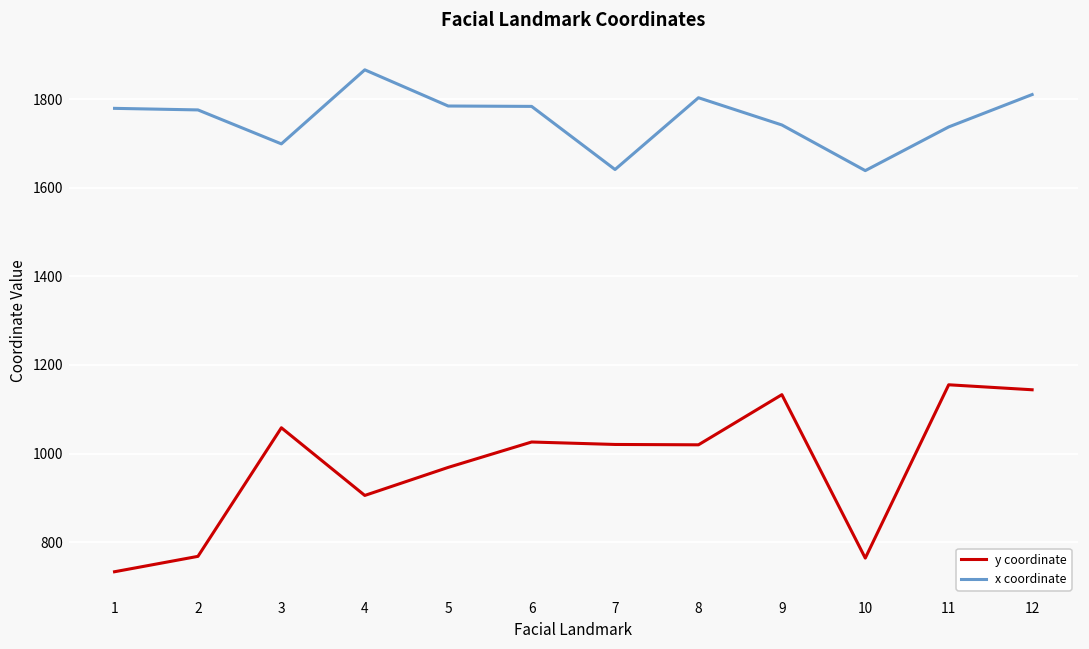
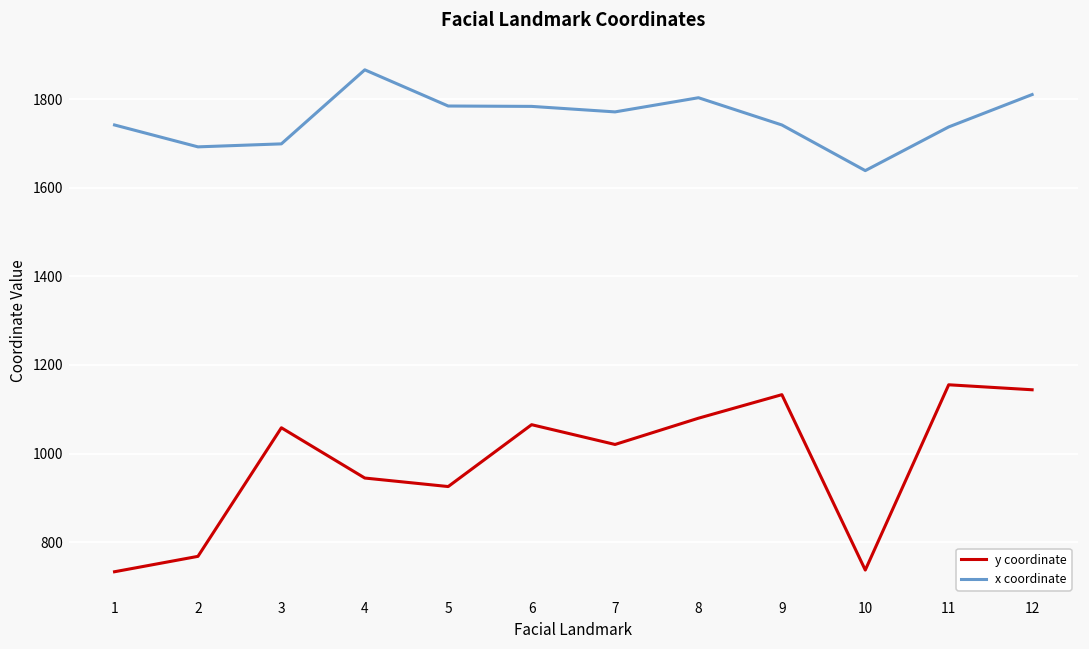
  {
    "y coordinate": {
      "1": 730,
      "2": 770,
      "3": 1060,
-     "4": 910,
-     "5": 970,
-     "6": 1030,
+     "4": 940,
+     "5": 930,
+     "6": 1070,
      "7": 1020,
-     "8": 1020,
+     "8": 1080,
      "9": 1130,
-     "10": 760,
+     "10": 740,
      "11": 1160,
      "12": 1140
    },
    "x coordinate": {
-     "1": 1780,
-     "2": 1780,
+     "1": 1740,
+     "2": 1690,
      "3": 1700,
      "4": 1870,
      "5": 1780,
      "6": 1780,
-     "7": 1640,
+     "7": 1770,
      "8": 1800,
      "9": 1740,
      "10": 1640,
      "11": 1740,
      "12": 1810
    }
  }
